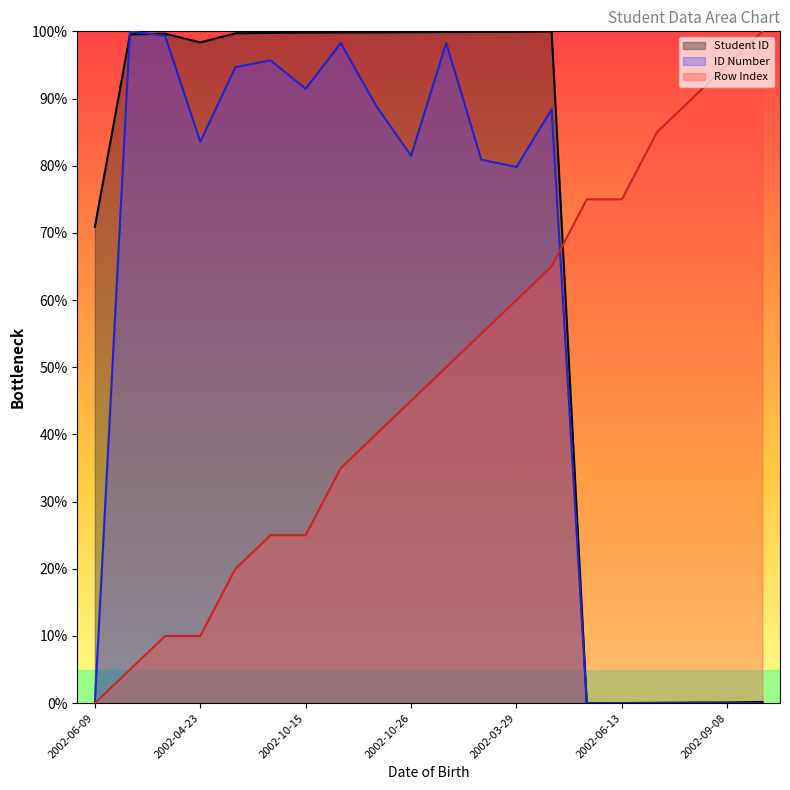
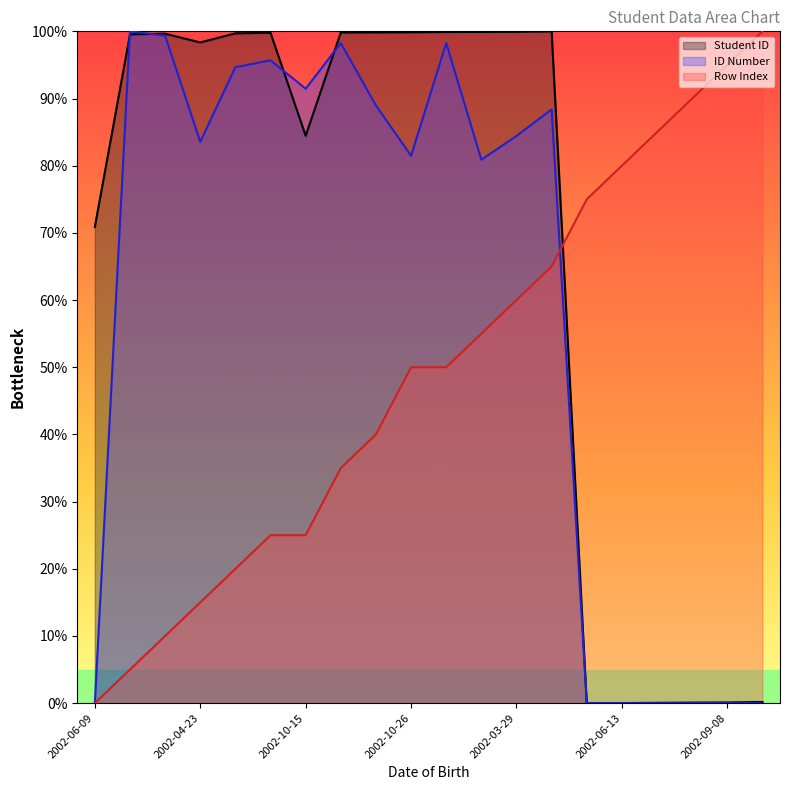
  {
    "Student ID": {
      "2002-06-09": "71%",
      "2002-04-23": "98%",
-     "2002-10-15": "100%",
+     "2002-10-15": "84%",
      "2002-10-26": "100%",
      "2002-03-29": "100%"
    },
    "ID Number": {
      "2002-04-23": "84%",
      "2002-10-15": "91%",
      "2002-10-26": "81%",
-     "2002-03-29": "80%"
+     "2002-03-29": "84%"
    },
    "Row Index": {
-     "2002-04-23": "10%",
+     "2002-04-23": "15%",
      "2002-10-15": "25%",
-     "2002-10-26": "45%",
+     "2002-10-26": "50%",
      "2002-03-29": "60%",
-     "2002-06-13": "75%"
+     "2002-06-13": "80%"
    }
  }
